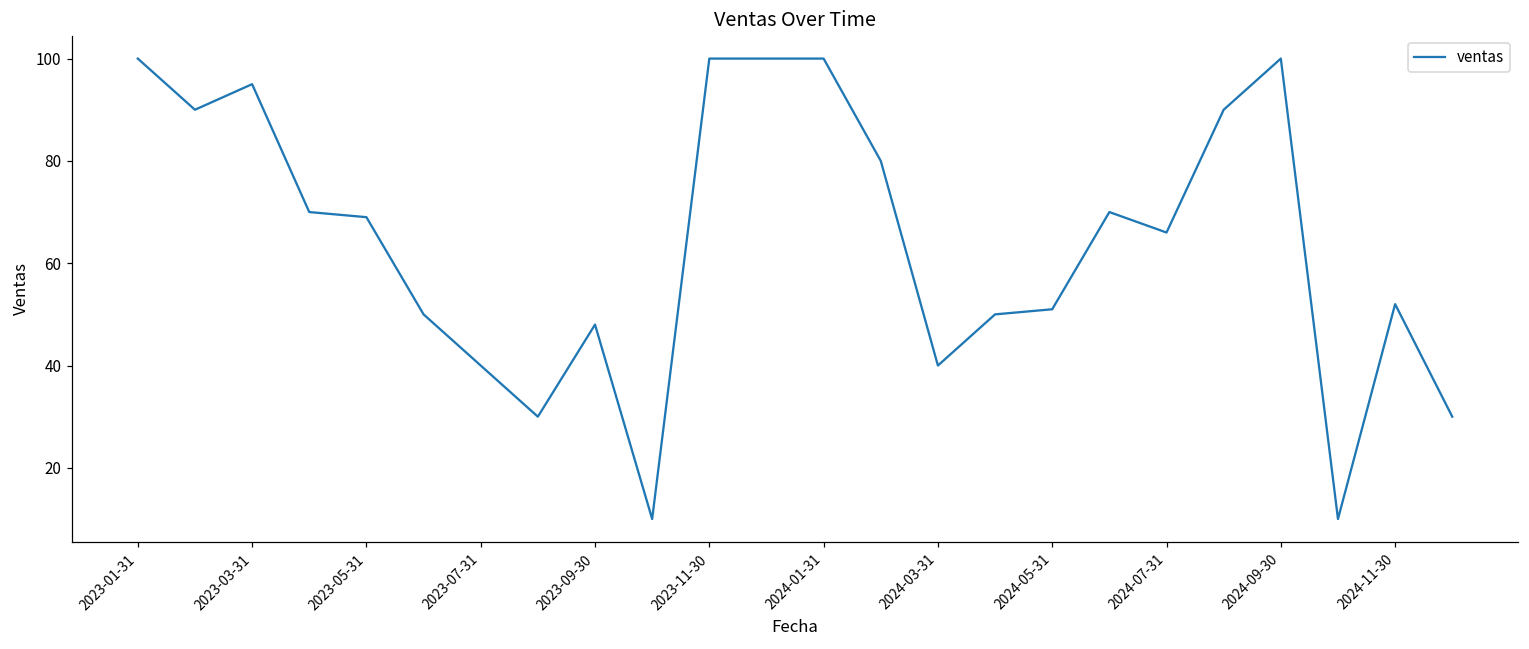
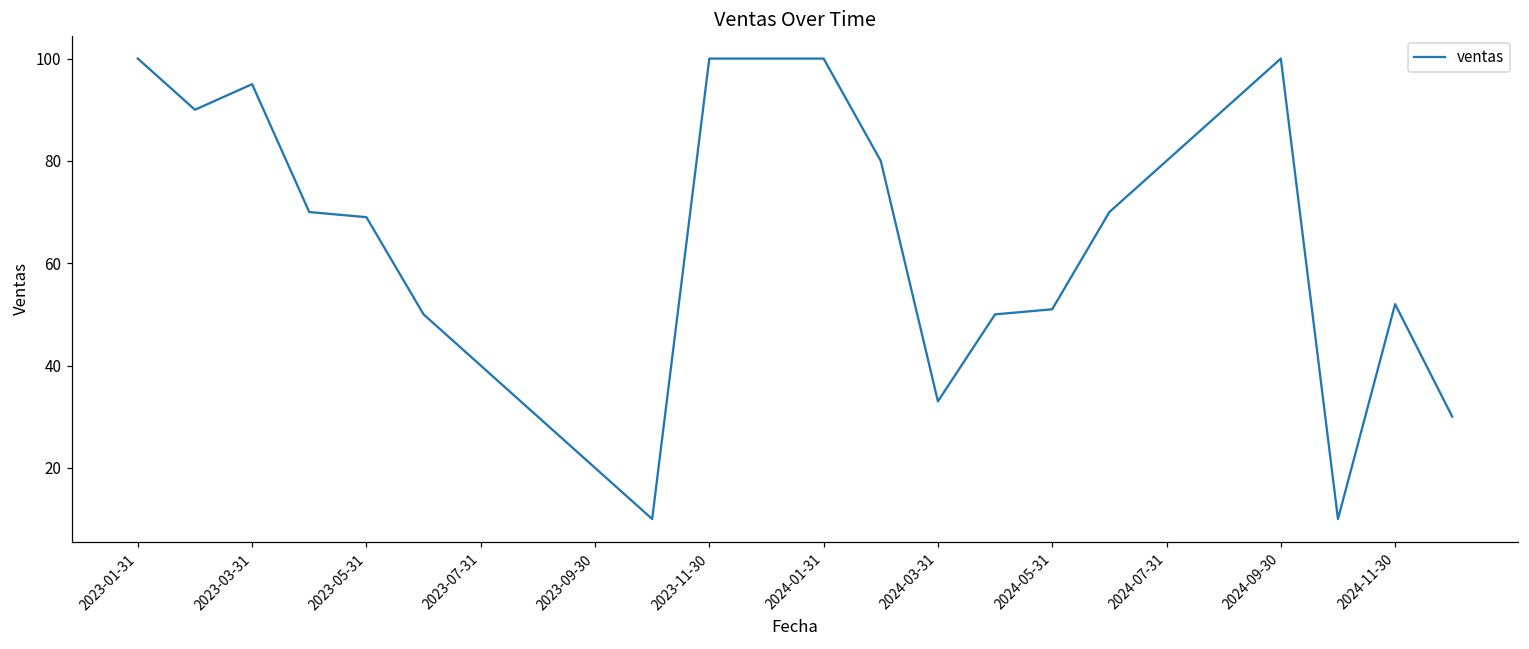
  {
    "2023-01-31": 100,
    "2023-03-31": 95,
    "2023-05-31": 69,
    "2023-07-31": 40,
-   "2023-09-30": 48,
+   "2023-09-30": 20,
    "2023-11-30": 100,
    "2024-01-31": 100,
-   "2024-03-31": 40,
+   "2024-03-31": 33,
    "2024-05-31": 51,
-   "2024-07-31": 66,
+   "2024-07-31": 80,
    "2024-09-30": 100,
    "2024-11-30": 52
  }
